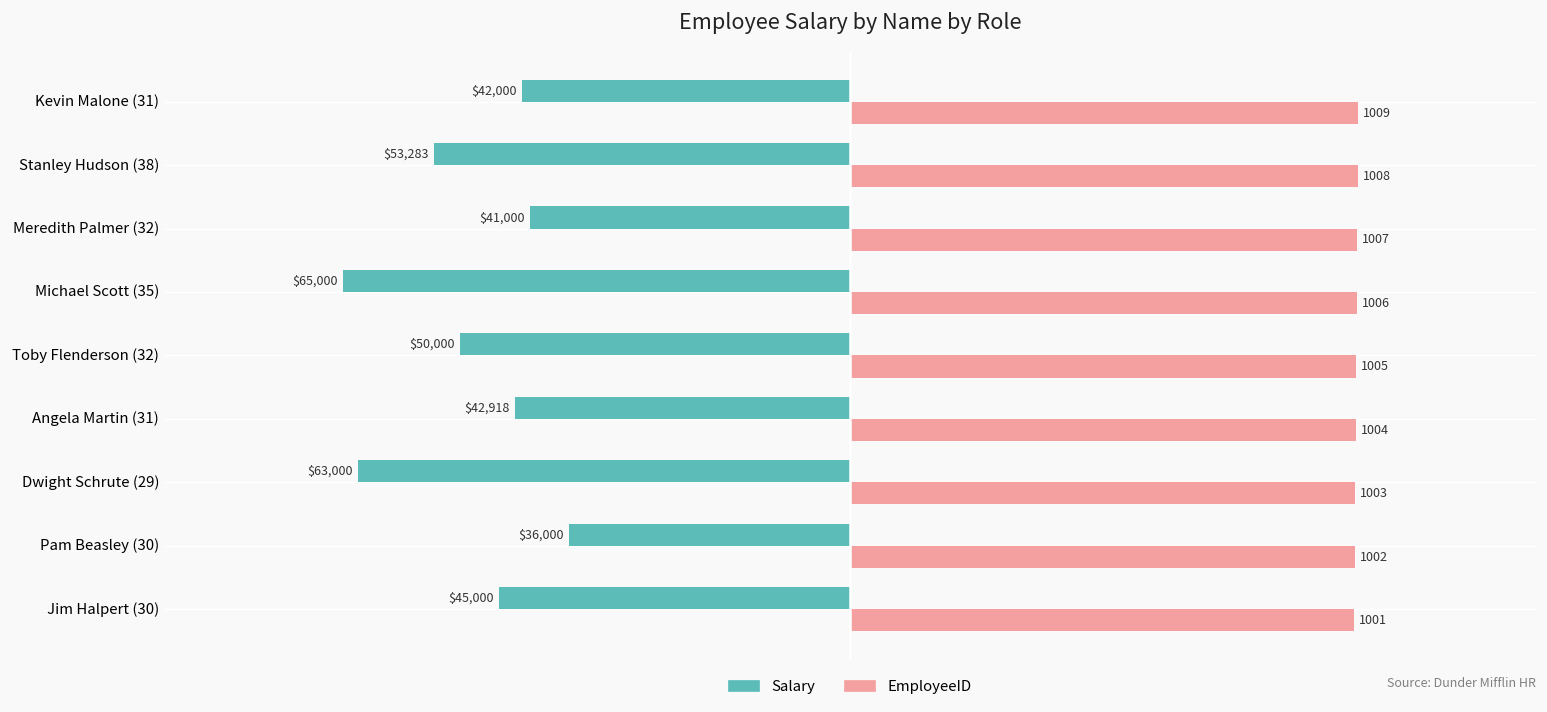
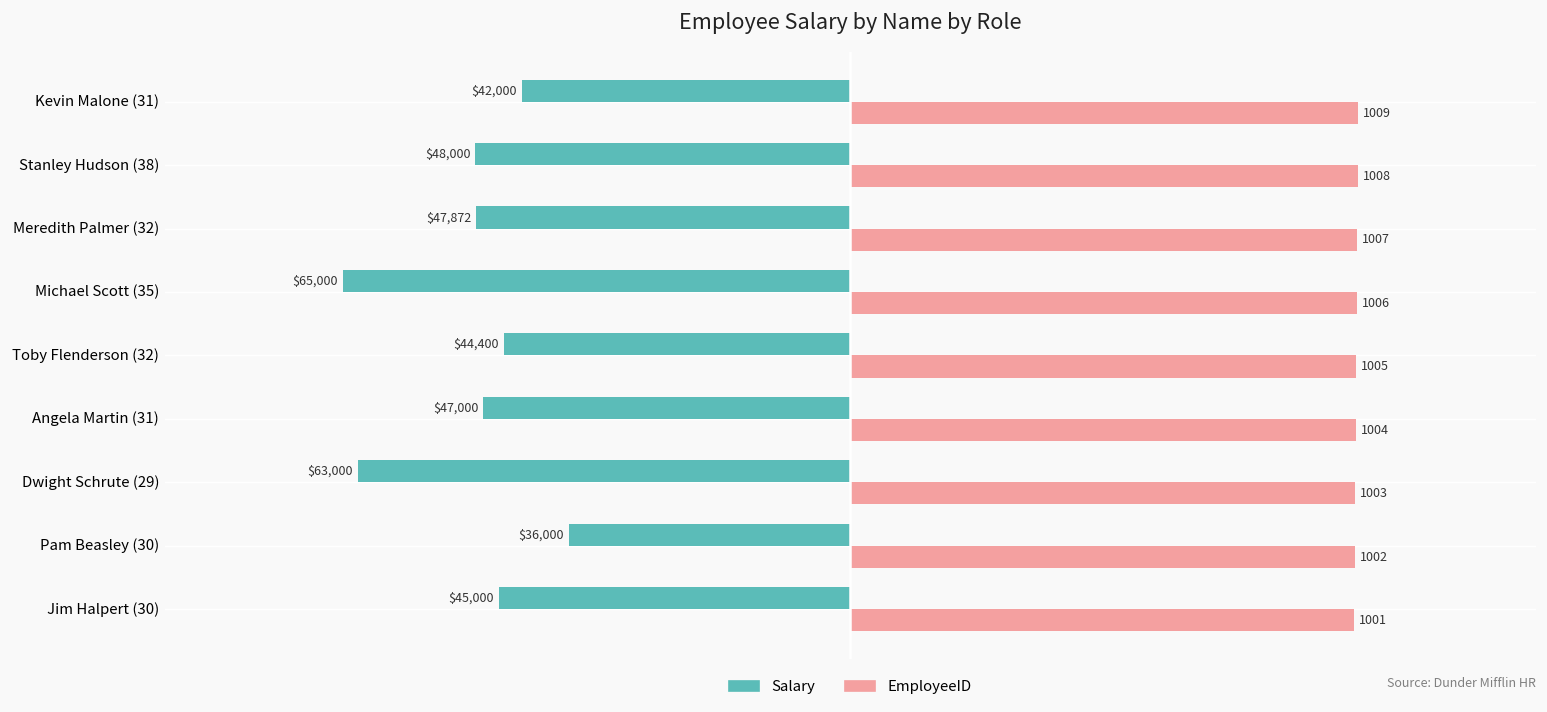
  {
    "Salary": {
-     "Stanley Hudson (38)": "$53,283",
-     "Meredith Palmer (32)": "$41,000",
-     "Toby Flenderson (32)": "$50,000",
-     "Angela Martin (31)": "$42,918"
+     "Stanley Hudson (38)": "$48,000",
+     "Meredith Palmer (32)": "$47,872",
+     "Toby Flenderson (32)": "$44,400",
+     "Angela Martin (31)": "$47,000"
    }
  }
